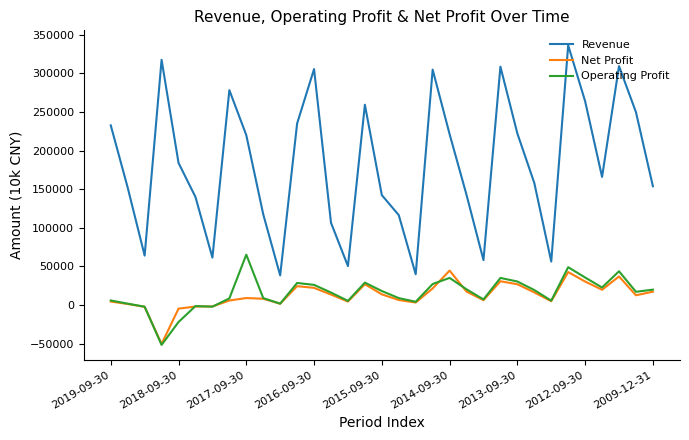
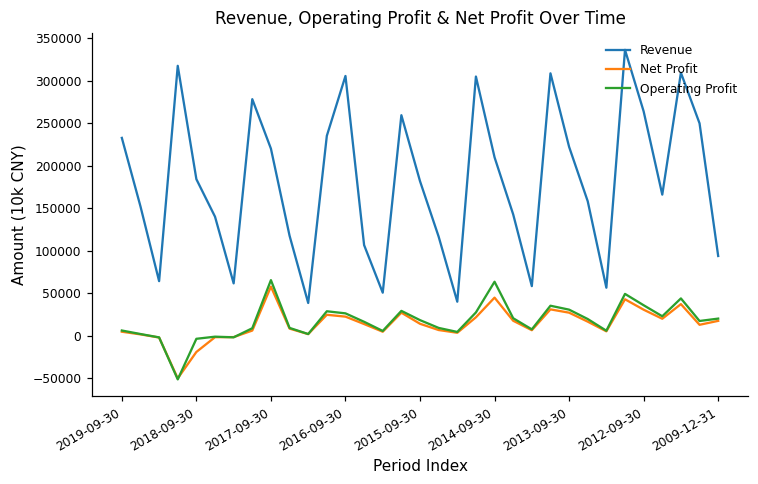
  {
    "Revenue": {
      "2019-09-30": 230000,
      "2018-09-30": 180000,
      "2017-09-30": 220000,
      "2016-09-30": 310000,
-     "2015-09-30": 140000,
-     "2014-09-30": 220000,
+     "2015-09-30": 180000,
+     "2014-09-30": 210000,
      "2013-09-30": 220000,
      "2012-09-30": 260000,
-     "2009-12-31": 150000
+     "2009-12-31": 90000
    },
    "Net Profit": {
-     "2018-09-30": 0,
-     "2017-09-30": 10000,
+     "2018-09-30": -20000,
+     "2017-09-30": 60000,
      "2016-09-30": 20000,
      "2015-09-30": 10000,
      "2014-09-30": 40000,
      "2013-09-30": 30000,
      "2012-09-30": 30000
    },
    "Operating Profit": {
-     "2018-09-30": -20000,
+     "2018-09-30": 0,
      "2017-09-30": 70000,
      "2016-09-30": 30000,
      "2015-09-30": 20000,
-     "2014-09-30": 40000,
+     "2014-09-30": 60000,
      "2013-09-30": 30000,
      "2012-09-30": 40000
    }
  }
